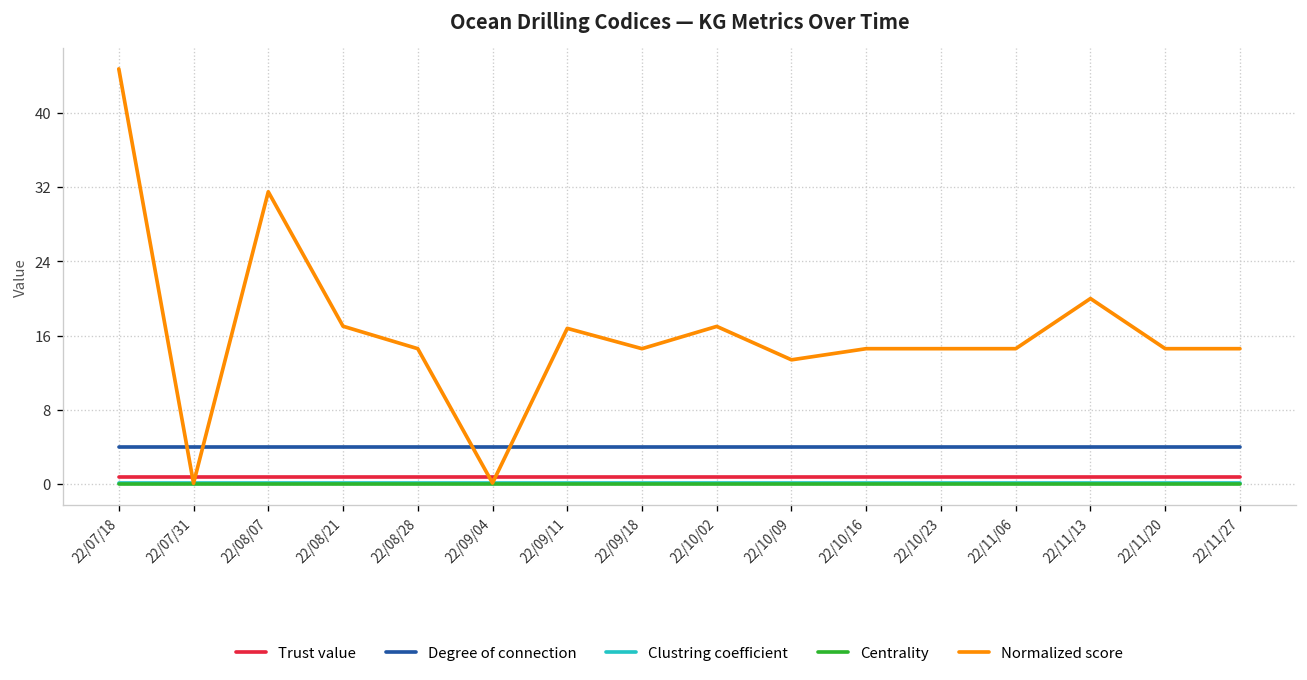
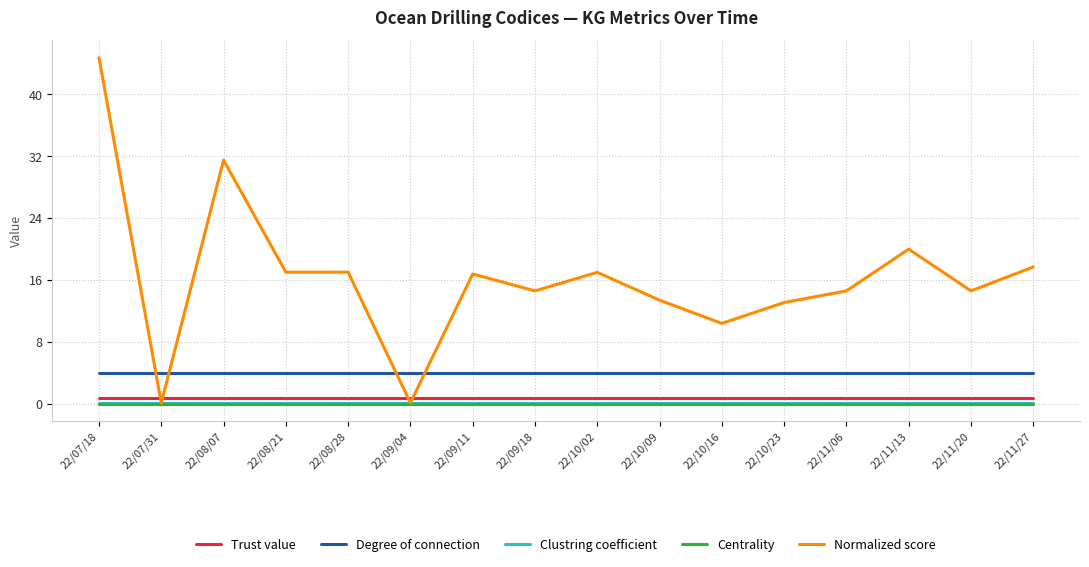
  {
    "Trust value": {
      "22/07/18": 1,
      "22/07/31": 1,
      "22/08/07": 1,
      "22/08/21": 1,
      "22/08/28": 1,
      "22/09/04": 1,
      "22/09/11": 1,
      "22/09/18": 1,
      "22/10/02": 1,
      "22/10/09": 1,
      "22/10/16": 1,
      "22/10/23": 1,
      "22/11/06": 1,
      "22/11/13": 1,
      "22/11/20": 1,
      "22/11/27": 1
    },
    "Degree of connection": {
      "22/07/18": 4,
      "22/07/31": 4,
      "22/08/07": 4,
      "22/08/21": 4,
      "22/08/28": 4,
      "22/09/04": 4,
      "22/09/11": 4,
      "22/09/18": 4,
      "22/10/02": 4,
      "22/10/09": 4,
      "22/10/16": 4,
      "22/10/23": 4,
      "22/11/06": 4,
      "22/11/13": 4,
      "22/11/20": 4,
      "22/11/27": 4
    },
    "Normalized score": {
      "22/07/18": 45,
      "22/08/07": 32,
      "22/08/21": 17,
-     "22/08/28": 15,
+     "22/08/28": 17,
      "22/09/11": 17,
      "22/09/18": 15,
      "22/10/02": 17,
      "22/10/09": 13,
-     "22/10/16": 15,
-     "22/10/23": 15,
+     "22/10/16": 10,
+     "22/10/23": 13,
      "22/11/06": 15,
      "22/11/13": 20,
      "22/11/20": 15,
-     "22/11/27": 15
+     "22/11/27": 18
    }
  }
